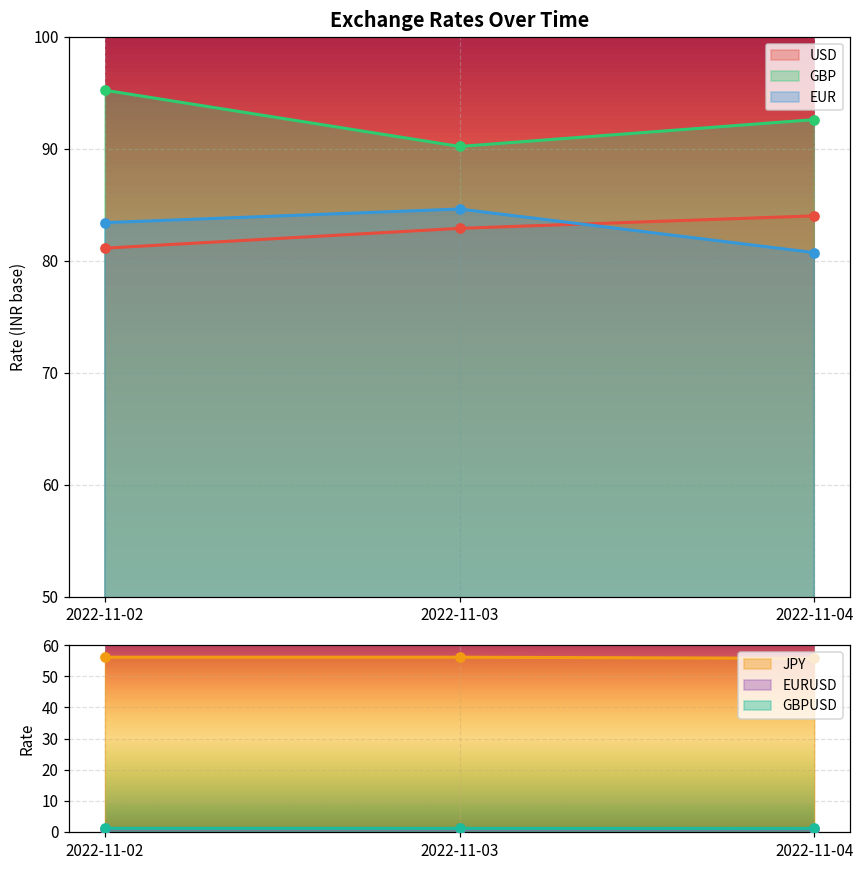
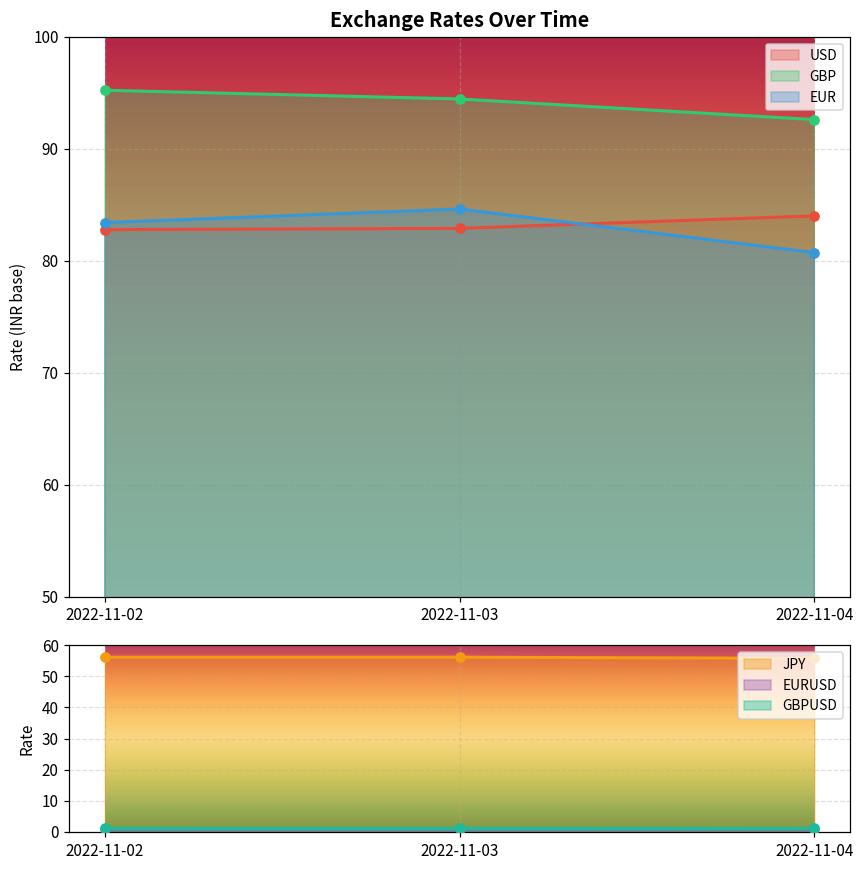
  {
    "Exchange Rates Over Time": {
      "USD": {
-       "2022-11-02": 81.1,
+       "2022-11-02": 82.8,
        "2022-11-03": 82.9,
        "2022-11-04": 84.0
      },
      "GBP": {
        "2022-11-02": 95.2,
-       "2022-11-03": 90.2,
+       "2022-11-03": 94.4,
        "2022-11-04": 92.6
      },
      "EUR": {
        "2022-11-02": 83.4,
        "2022-11-03": 84.6,
        "2022-11-04": 80.7
      }
    }
  }
